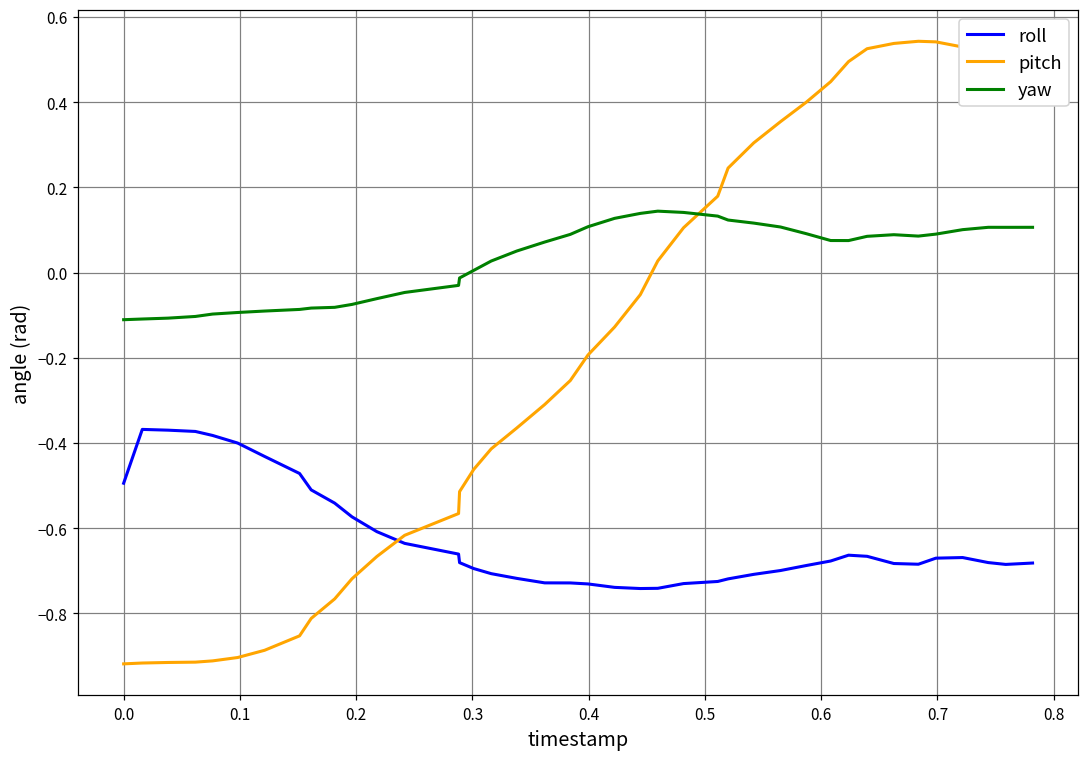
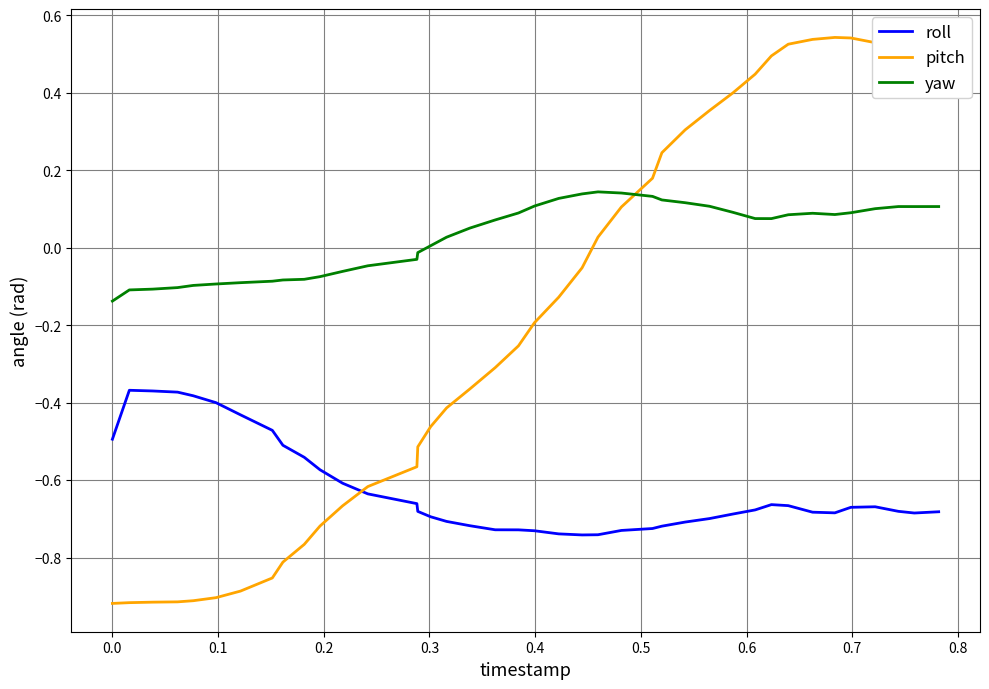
  {
    "roll": {
      "0.0": -0.49
    },
    "pitch": {
      "0.0": -0.92
    },
    "yaw": {
-     "0.0": -0.11
+     "0.0": -0.14
    }
  }
